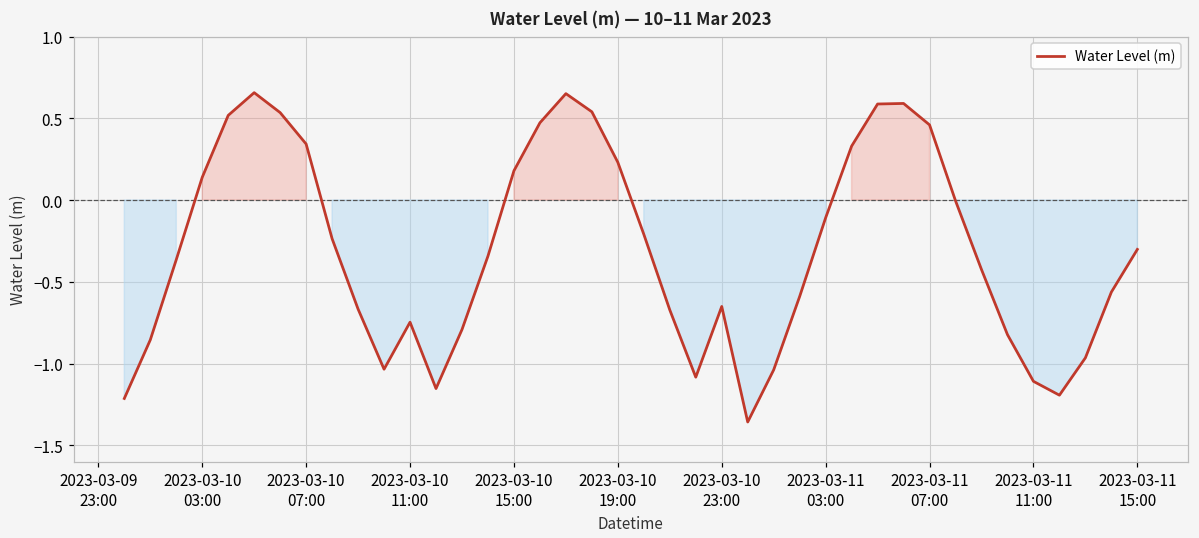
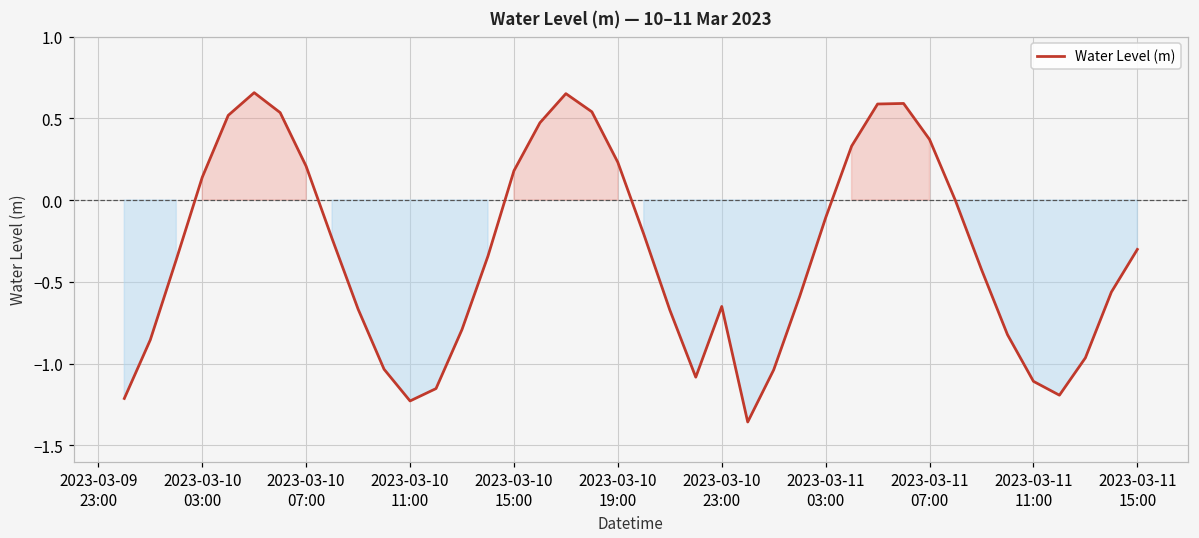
  {
    "2023-03-10 03:00": 0.14,
-   "2023-03-10 07:00": 0.34,
-   "2023-03-10 11:00": -0.75,
+   "2023-03-10 07:00": 0.21,
+   "2023-03-10 11:00": -1.23,
    "2023-03-10 15:00": 0.18,
    "2023-03-10 19:00": 0.23,
    "2023-03-10 23:00": -0.65,
    "2023-03-11 03:00": -0.11,
-   "2023-03-11 07:00": 0.46,
+   "2023-03-11 07:00": 0.37,
    "2023-03-11 11:00": -1.11,
    "2023-03-11 15:00": -0.30
  }
